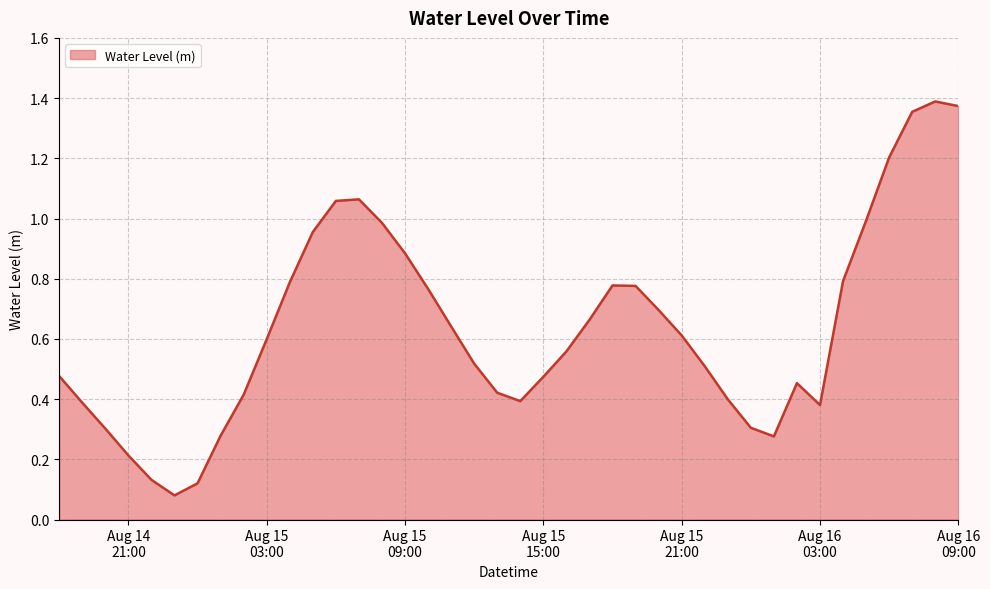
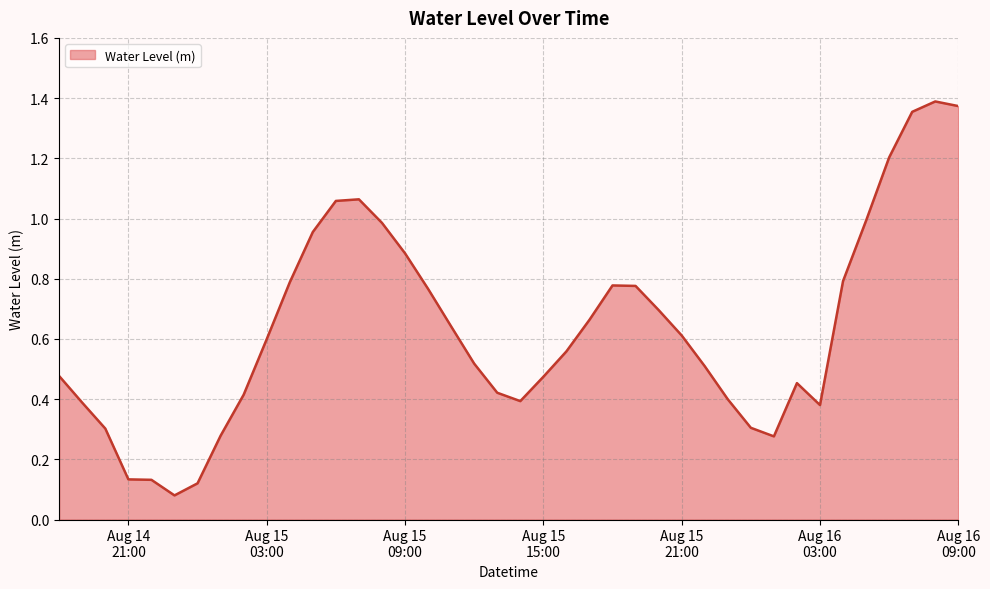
  {
-   "Aug 14 21:00": 0.21,
+   "Aug 14 21:00": 0.13,
    "Aug 15 03:00": 0.60,
    "Aug 15 09:00": 0.88,
    "Aug 15 15:00": 0.47,
    "Aug 15 21:00": 0.61,
    "Aug 16 03:00": 0.38,
    "Aug 16 09:00": 1.37
  }
